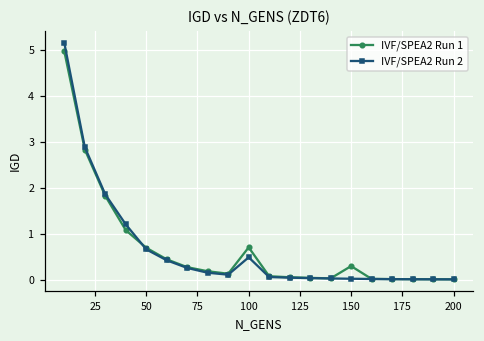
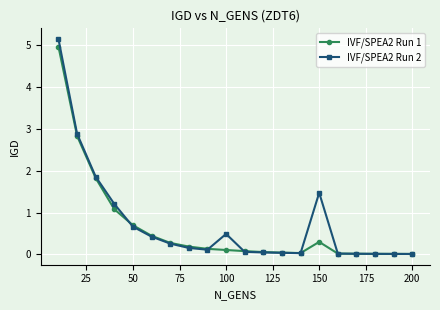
  {
    "IVF/SPEA2 Run 1": {
-     "100": 0.7,
+     "100": 0.1,
      "150": 0.3
    },
    "IVF/SPEA2 Run 2": {
      "100": 0.5,
-     "150": 0.0
+     "150": 1.5
    }
  }
